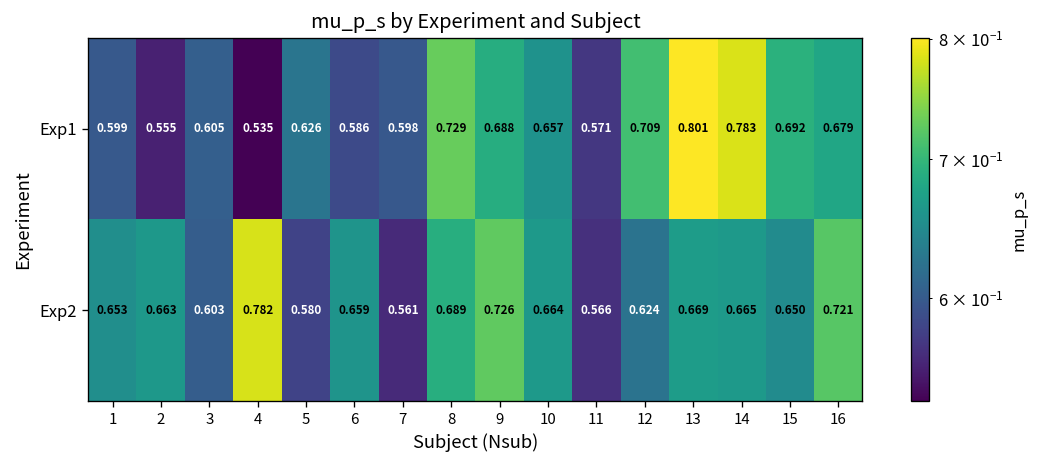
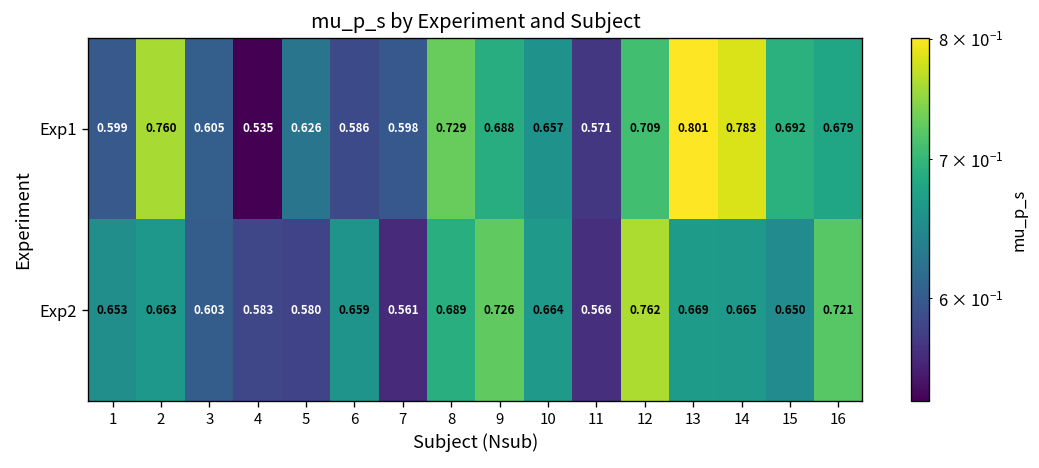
  {
    "Exp1": {
      "1": 0.599,
-     "2": 0.555,
+     "2": 0.760,
      "3": 0.605,
      "4": 0.535,
      "5": 0.626,
      "6": 0.586,
      "7": 0.598,
      "8": 0.729,
      "9": 0.688,
      "10": 0.657,
      "11": 0.571,
      "12": 0.709,
      "13": 0.801,
      "14": 0.783,
      "15": 0.692,
      "16": 0.679
    },
    "Exp2": {
      "1": 0.653,
      "2": 0.663,
      "3": 0.603,
-     "4": 0.782,
+     "4": 0.583,
      "5": 0.580,
      "6": 0.659,
      "7": 0.561,
      "8": 0.689,
      "9": 0.726,
      "10": 0.664,
      "11": 0.566,
-     "12": 0.624,
+     "12": 0.762,
      "13": 0.669,
      "14": 0.665,
      "15": 0.650,
      "16": 0.721
    }
  }
